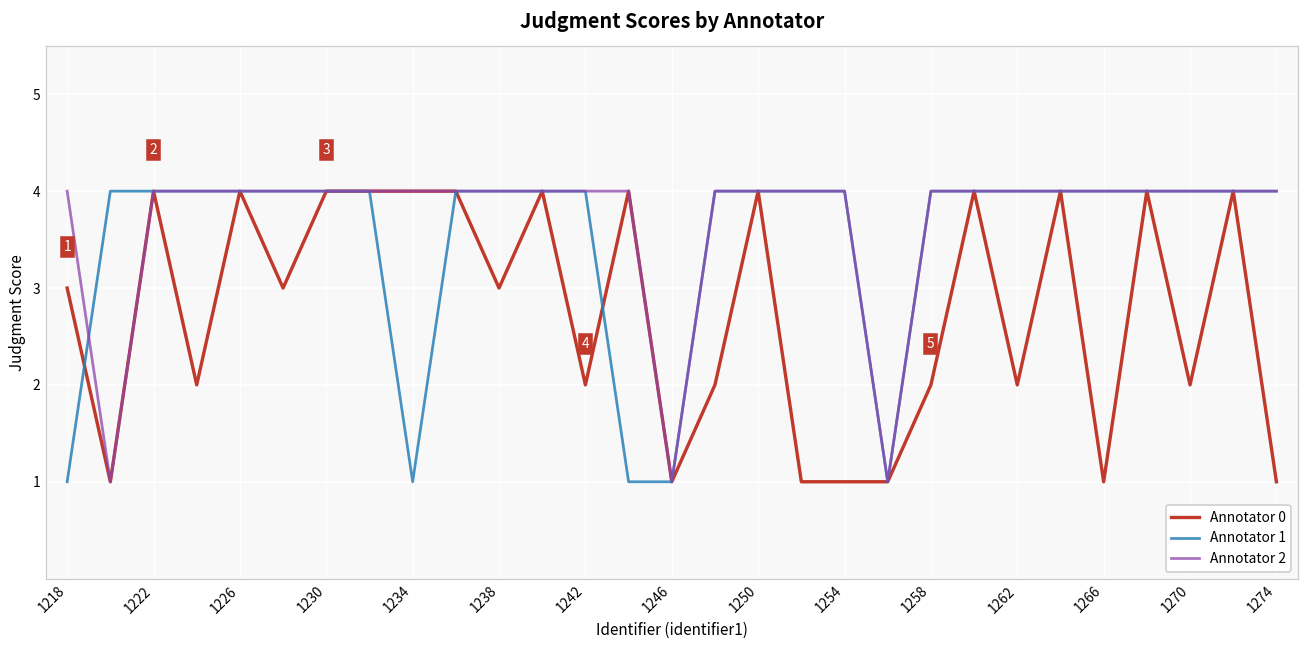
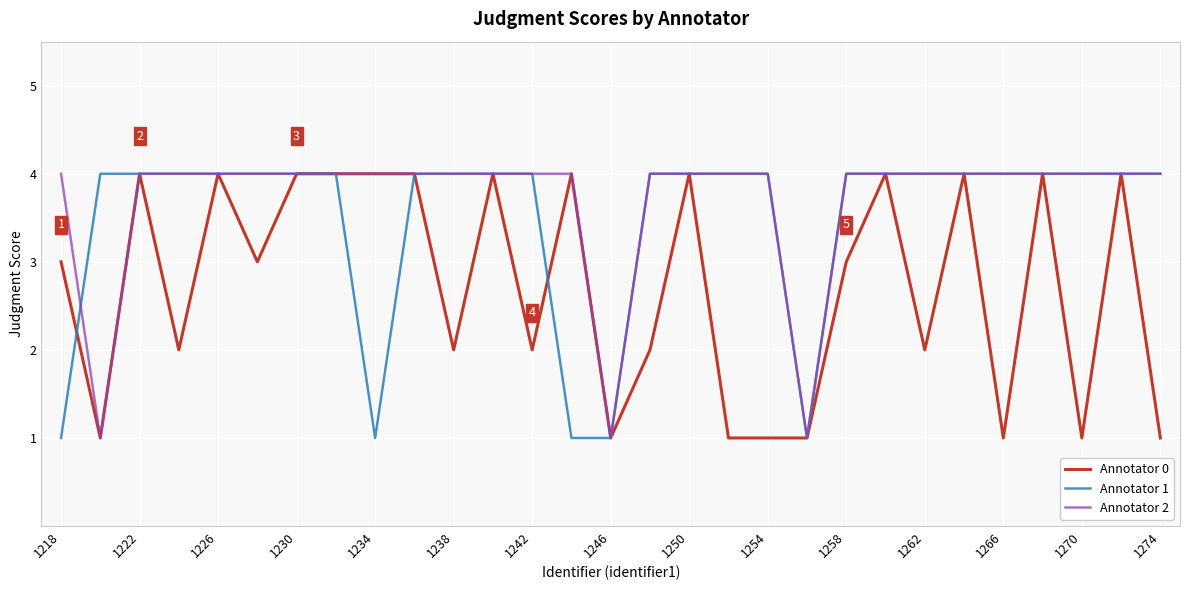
  {
    "Annotator 0": {
      "1218": 3,
-     "1238": 3,
+     "1238": 2,
      "1242": 2,
      "1254": 1,
-     "1258": 2,
+     "1258": 3,
      "1262": 2,
      "1266": 1,
-     "1270": 2,
+     "1270": 1,
      "1274": 1
    },
    "Annotator 1": {
      "1218": 1,
      "1234": 1
    },
    "Annotator 2": {
      "1218": 4
    }
  }
